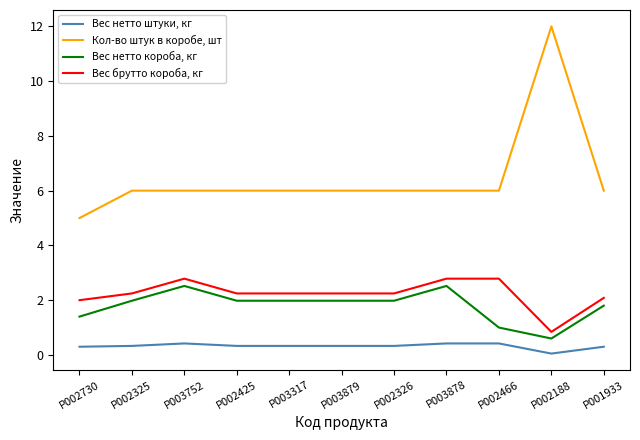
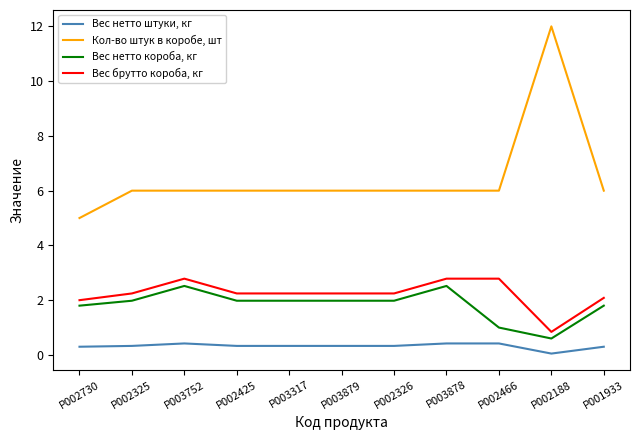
  {
    "Вес нетто штуки, кг": {
      "P002730": 0.3,
      "P002325": 0.3,
      "P003752": 0.4,
      "P002425": 0.3,
      "P003317": 0.3,
      "P003879": 0.3,
      "P002326": 0.3,
      "P003878": 0.4,
      "P002466": 0.4,
      "P002188": 0.1,
      "P001933": 0.3
    },
    "Кол-во штук в коробе, шт": {
      "P002730": 5.0,
      "P002325": 6.0,
      "P003752": 6.0,
      "P002425": 6.0,
      "P003317": 6.0,
      "P003879": 6.0,
      "P002326": 6.0,
      "P003878": 6.0,
      "P002466": 6.0,
      "P002188": 12.0,
      "P001933": 6.0
    },
    "Вес нетто короба, кг": {
-     "P002730": 1.4,
+     "P002730": 1.8,
      "P002325": 2.0,
      "P003752": 2.5,
      "P002425": 2.0,
      "P003317": 2.0,
      "P003879": 2.0,
      "P002326": 2.0,
      "P003878": 2.5,
      "P002466": 1.0,
      "P002188": 0.6,
      "P001933": 1.8
    },
    "Вес брутто короба, кг": {
      "P002730": 2.0,
      "P002325": 2.2,
      "P003752": 2.8,
      "P002425": 2.2,
      "P003317": 2.2,
      "P003879": 2.2,
      "P002326": 2.2,
      "P003878": 2.8,
      "P002466": 2.8,
      "P002188": 0.8,
      "P001933": 2.1
    }
  }
